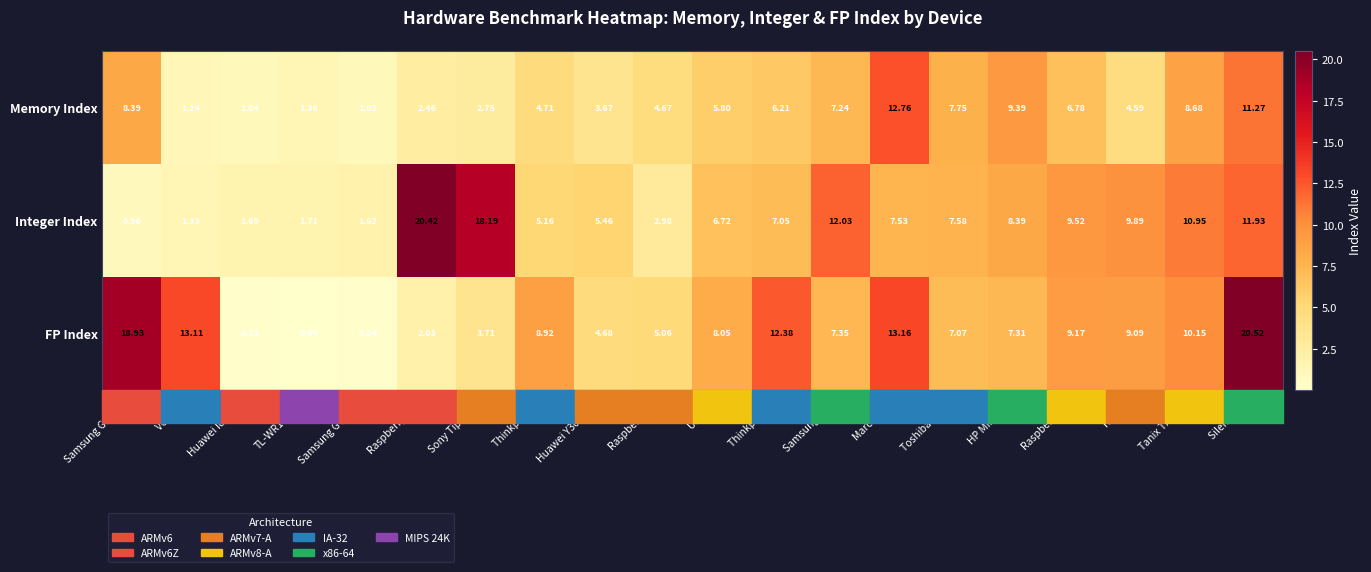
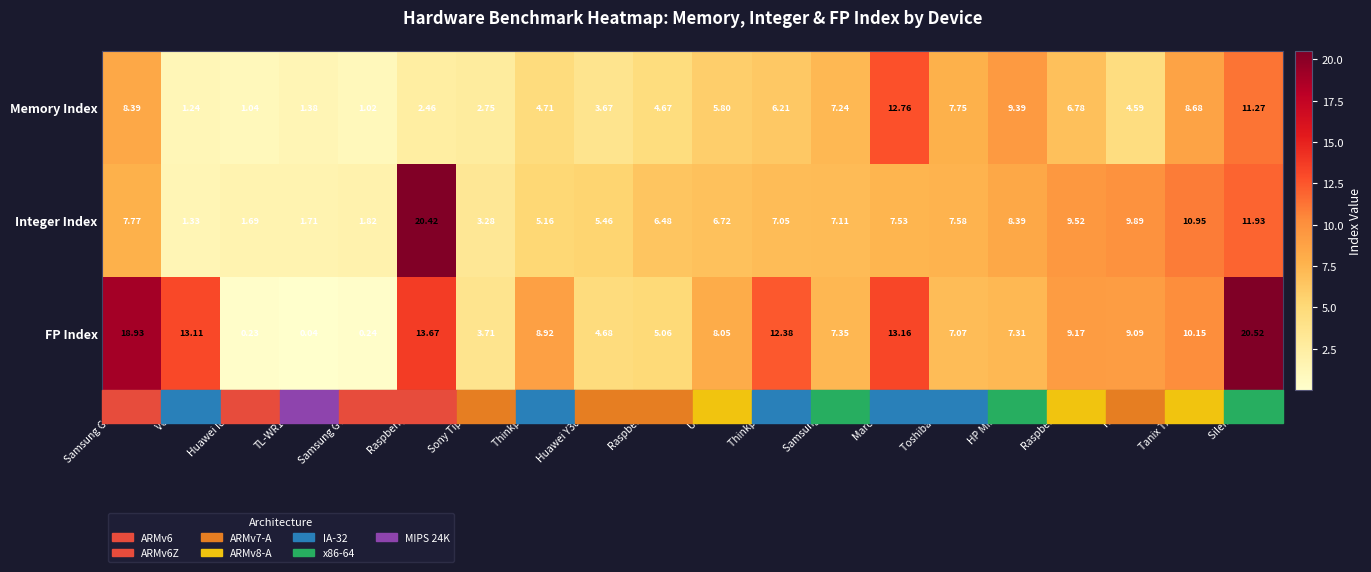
  {
    "Memory Index": {
      "Samsung Galaxy 3": 8.39,
      "Vobis PC": 1.24,
      "Huawei Ideos X3": 1.04,
      "TL-WR1043ND": 1.38,
      "Samsung GT-i5800": 1.02,
      "Raspberry Pi 1B": 2.46,
      "Sony Tipo 4.0.4": 2.75,
      "Thinkpad X30": 4.71,
      "Huawei Y300 4.1.1": 3.67,
      "Raspberry Pi 2": 4.67,
      "Umi Fair": 5.80,
      "Thinkpad X40": 6.21,
      "Samsung N150": 7.24,
      "Marc old PC": 12.76,
      "Toshiba NB100": 7.75,
      "HP Mini 1100": 9.39,
      "Raspberry Pi 3": 6.78,
      "Nexus 4": 4.59,
      "Tanix TX3 mini": 8.68,
      "Silentium II": 11.27
    },
    "Integer Index": {
-     "Samsung Galaxy 3": 0.96,
+     "Samsung Galaxy 3": 7.77,
      "Vobis PC": 1.33,
      "Huawei Ideos X3": 1.69,
      "TL-WR1043ND": 1.71,
      "Samsung GT-i5800": 1.82,
      "Raspberry Pi 1B": 20.42,
-     "Sony Tipo 4.0.4": 18.19,
+     "Sony Tipo 4.0.4": 3.28,
      "Thinkpad X30": 5.16,
      "Huawei Y300 4.1.1": 5.46,
-     "Raspberry Pi 2": 2.98,
+     "Raspberry Pi 2": 6.48,
      "Umi Fair": 6.72,
      "Thinkpad X40": 7.05,
-     "Samsung N150": 12.03,
+     "Samsung N150": 7.11,
      "Marc old PC": 7.53,
      "Toshiba NB100": 7.58,
      "HP Mini 1100": 8.39,
      "Raspberry Pi 3": 9.52,
      "Nexus 4": 9.89,
      "Tanix TX3 mini": 10.95,
      "Silentium II": 11.93
    },
    "FP Index": {
      "Samsung Galaxy 3": 18.93,
      "Vobis PC": 13.11,
      "Huawei Ideos X3": 0.23,
      "TL-WR1043ND": 0.04,
      "Samsung GT-i5800": 0.24,
-     "Raspberry Pi 1B": 2.03,
+     "Raspberry Pi 1B": 13.67,
      "Sony Tipo 4.0.4": 3.71,
      "Thinkpad X30": 8.92,
      "Huawei Y300 4.1.1": 4.68,
      "Raspberry Pi 2": 5.06,
      "Umi Fair": 8.05,
      "Thinkpad X40": 12.38,
      "Samsung N150": 7.35,
      "Marc old PC": 13.16,
      "Toshiba NB100": 7.07,
      "HP Mini 1100": 7.31,
      "Raspberry Pi 3": 9.17,
      "Nexus 4": 9.09,
      "Tanix TX3 mini": 10.15,
      "Silentium II": 20.52
    }
  }
